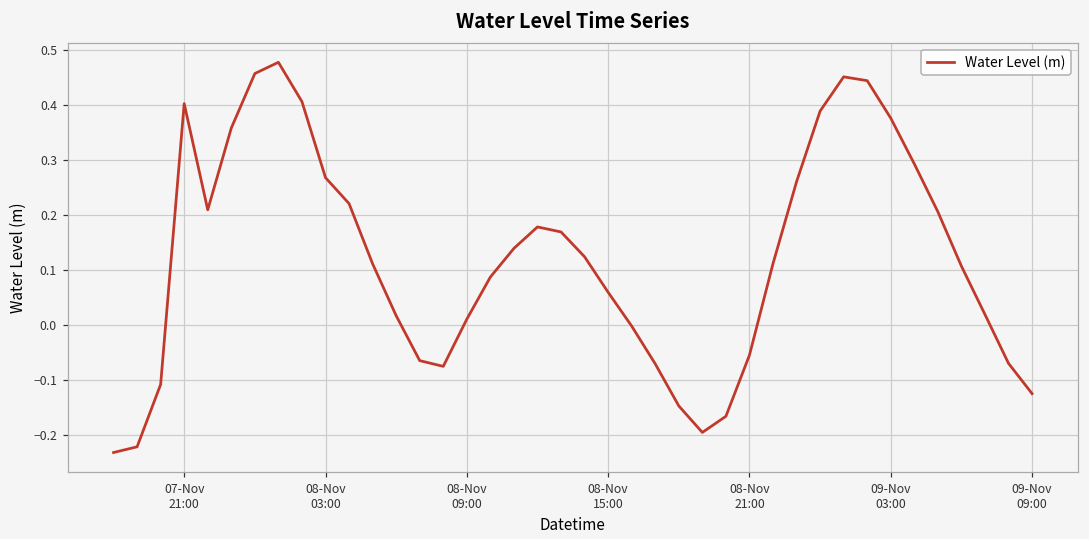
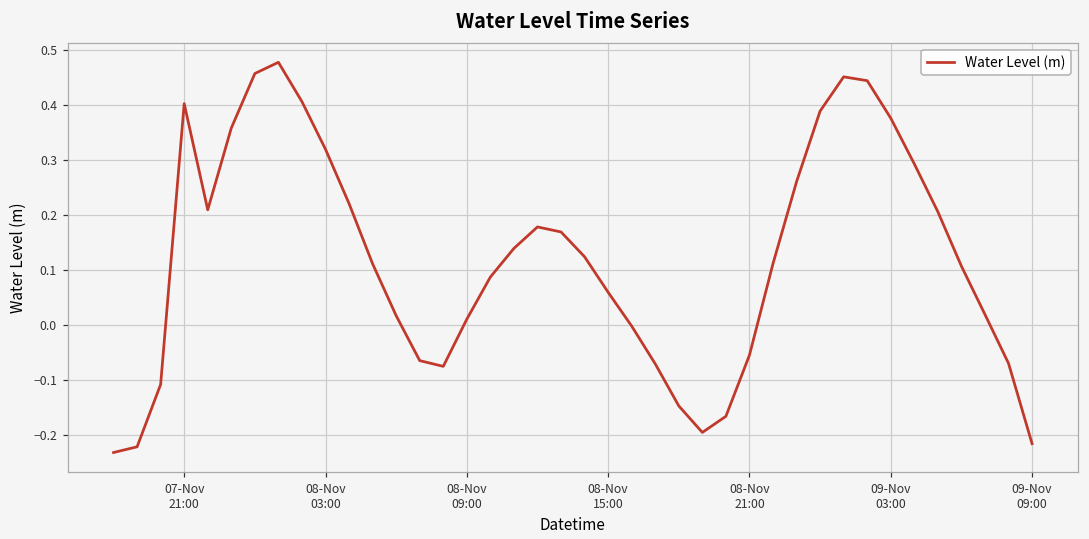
  {
    "07-Nov 21:00": 0.40,
-   "08-Nov 03:00": 0.27,
+   "08-Nov 03:00": 0.32,
    "08-Nov 09:00": 0.01,
    "08-Nov 15:00": 0.06,
    "08-Nov 21:00": -0.06,
    "09-Nov 03:00": 0.38,
-   "09-Nov 09:00": -0.13
+   "09-Nov 09:00": -0.22
  }
